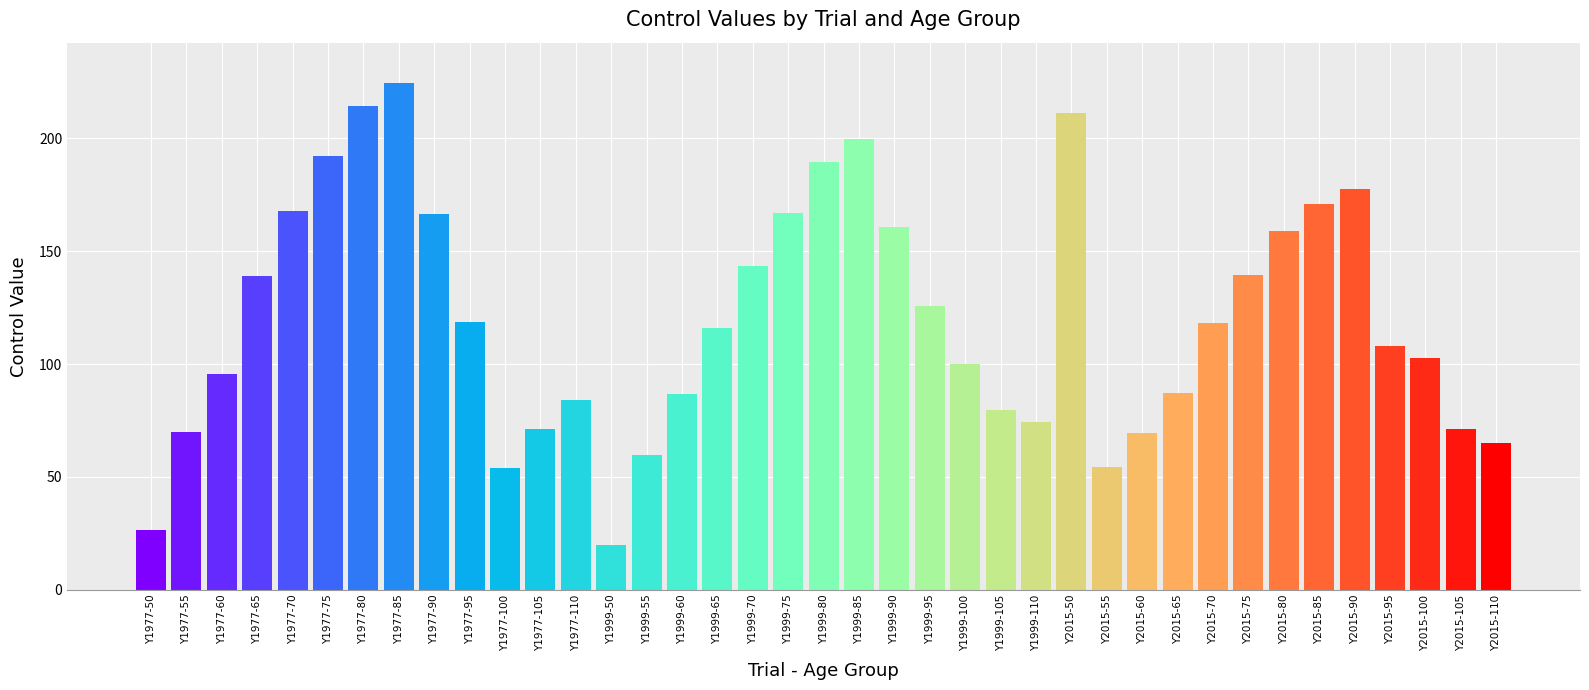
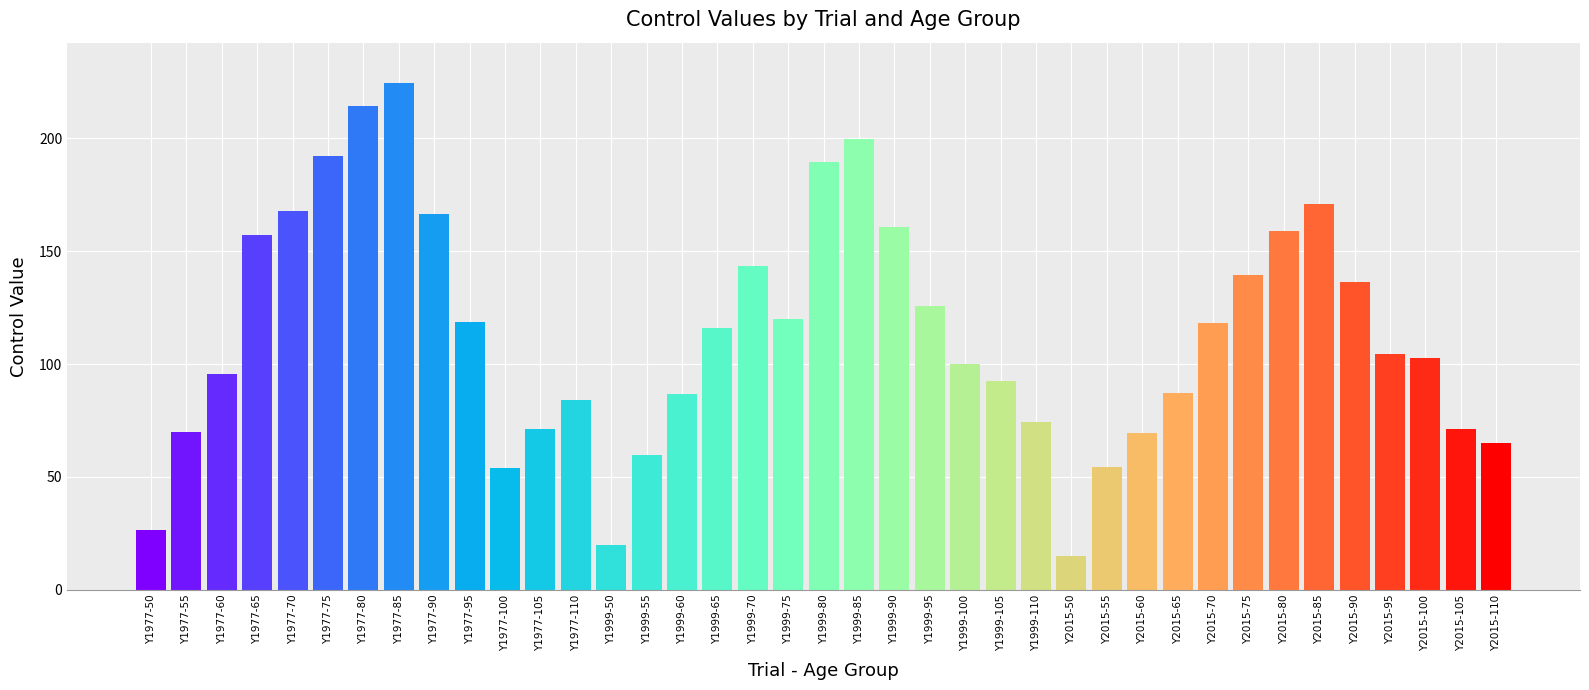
  {
    "Y1977-50": 27,
    "Y1977-55": 70,
    "Y1977-60": 96,
-   "Y1977-65": 139,
+   "Y1977-65": 157,
    "Y1977-70": 168,
    "Y1977-75": 192,
    "Y1977-80": 214,
    "Y1977-85": 224,
    "Y1977-90": 166,
    "Y1977-95": 119,
    "Y1977-100": 54,
    "Y1977-105": 71,
    "Y1977-110": 84,
    "Y1999-50": 20,
    "Y1999-55": 60,
    "Y1999-60": 87,
    "Y1999-65": 116,
    "Y1999-70": 144,
-   "Y1999-75": 167,
+   "Y1999-75": 120,
    "Y1999-80": 190,
    "Y1999-85": 200,
    "Y1999-90": 161,
    "Y1999-95": 126,
    "Y1999-100": 100,
-   "Y1999-105": 80,
+   "Y1999-105": 93,
    "Y1999-110": 74,
-   "Y2015-50": 211,
+   "Y2015-50": 15,
    "Y2015-55": 54,
    "Y2015-60": 69,
    "Y2015-65": 87,
    "Y2015-70": 118,
    "Y2015-75": 139,
    "Y2015-80": 159,
    "Y2015-85": 171,
-   "Y2015-90": 177,
-   "Y2015-95": 108,
+   "Y2015-90": 137,
+   "Y2015-95": 104,
    "Y2015-100": 103,
    "Y2015-105": 71,
    "Y2015-110": 65
  }
